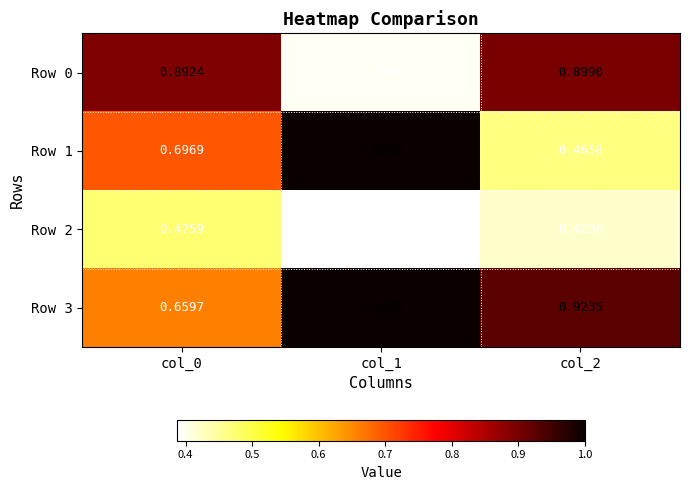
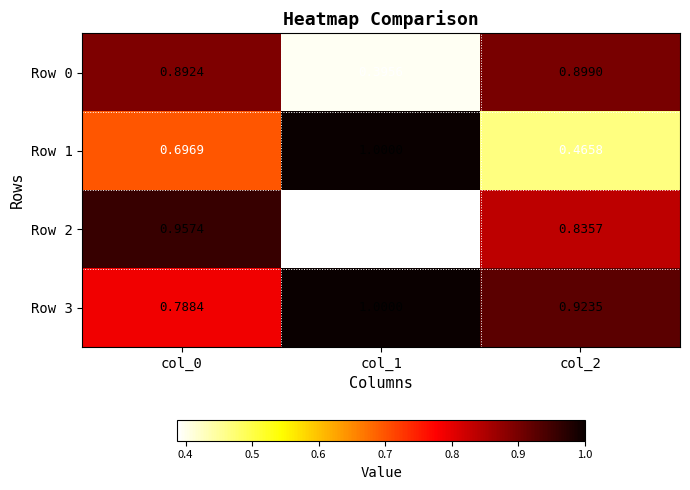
  {
    "Row 0": {
      "col_0": 0.8924,
      "col_2": 0.8990
    },
    "Row 1": {
      "col_0": 0.6969,
      "col_2": 0.4658
    },
    "Row 2": {
-     "col_0": 0.4759,
-     "col_2": 0.4206
+     "col_0": 0.9574,
+     "col_2": 0.8357
    },
    "Row 3": {
-     "col_0": 0.6597,
+     "col_0": 0.7884,
      "col_2": 0.9235
    }
  }
